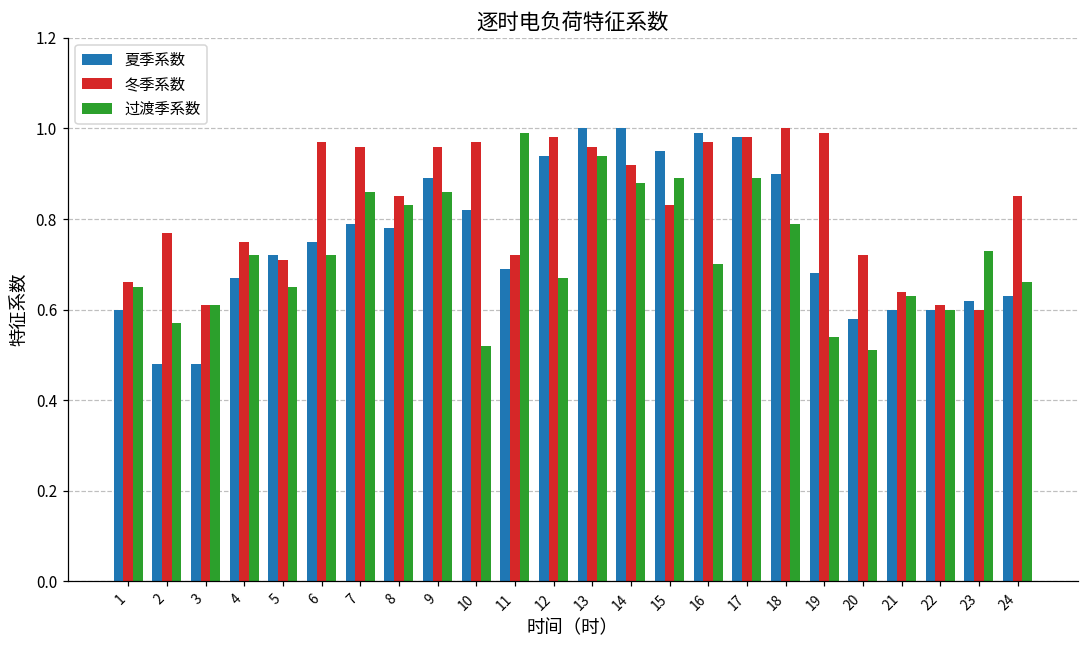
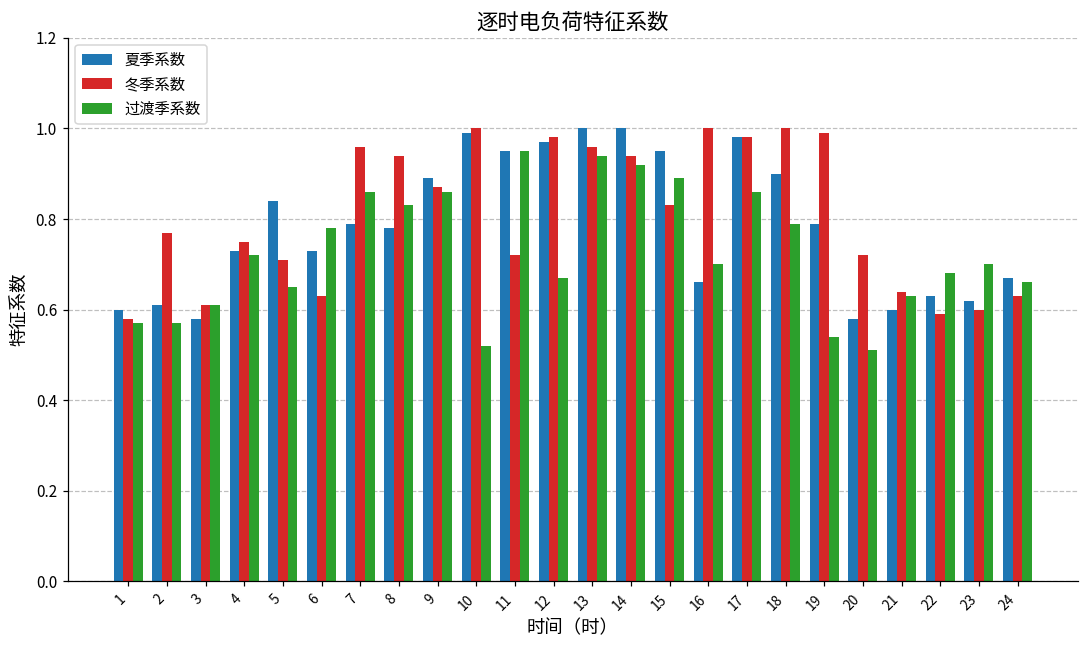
  {
    "夏季系数": {
      "1": 0.60,
-     "2": 0.48,
-     "3": 0.48,
-     "4": 0.67,
-     "5": 0.72,
-     "6": 0.75,
+     "2": 0.61,
+     "3": 0.58,
+     "4": 0.73,
+     "5": 0.84,
+     "6": 0.73,
      "7": 0.79,
      "8": 0.78,
      "9": 0.89,
-     "10": 0.82,
-     "11": 0.69,
-     "12": 0.94,
+     "10": 0.99,
+     "11": 0.95,
+     "12": 0.97,
      "13": 1.00,
      "14": 1.00,
      "15": 0.95,
-     "16": 0.99,
+     "16": 0.66,
      "17": 0.98,
      "18": 0.90,
-     "19": 0.68,
+     "19": 0.79,
      "20": 0.58,
      "21": 0.60,
-     "22": 0.60,
+     "22": 0.63,
      "23": 0.62,
-     "24": 0.63
+     "24": 0.67
    },
    "冬季系数": {
-     "1": 0.66,
+     "1": 0.58,
      "2": 0.77,
      "3": 0.61,
      "4": 0.75,
      "5": 0.71,
-     "6": 0.97,
+     "6": 0.63,
      "7": 0.96,
-     "8": 0.85,
-     "9": 0.96,
-     "10": 0.97,
+     "8": 0.94,
+     "9": 0.87,
+     "10": 1.00,
      "11": 0.72,
      "12": 0.98,
      "13": 0.96,
-     "14": 0.92,
+     "14": 0.94,
      "15": 0.83,
-     "16": 0.97,
+     "16": 1.00,
      "17": 0.98,
      "18": 1.00,
      "19": 0.99,
      "20": 0.72,
      "21": 0.64,
-     "22": 0.61,
+     "22": 0.59,
      "23": 0.60,
-     "24": 0.85
+     "24": 0.63
    },
    "过渡季系数": {
-     "1": 0.65,
+     "1": 0.57,
      "2": 0.57,
      "3": 0.61,
      "4": 0.72,
      "5": 0.65,
-     "6": 0.72,
+     "6": 0.78,
      "7": 0.86,
      "8": 0.83,
      "9": 0.86,
      "10": 0.52,
-     "11": 0.99,
+     "11": 0.95,
      "12": 0.67,
      "13": 0.94,
-     "14": 0.88,
+     "14": 0.92,
      "15": 0.89,
      "16": 0.70,
-     "17": 0.89,
+     "17": 0.86,
      "18": 0.79,
      "19": 0.54,
      "20": 0.51,
      "21": 0.63,
-     "22": 0.60,
-     "23": 0.73,
+     "22": 0.68,
+     "23": 0.70,
      "24": 0.66
    }
  }
